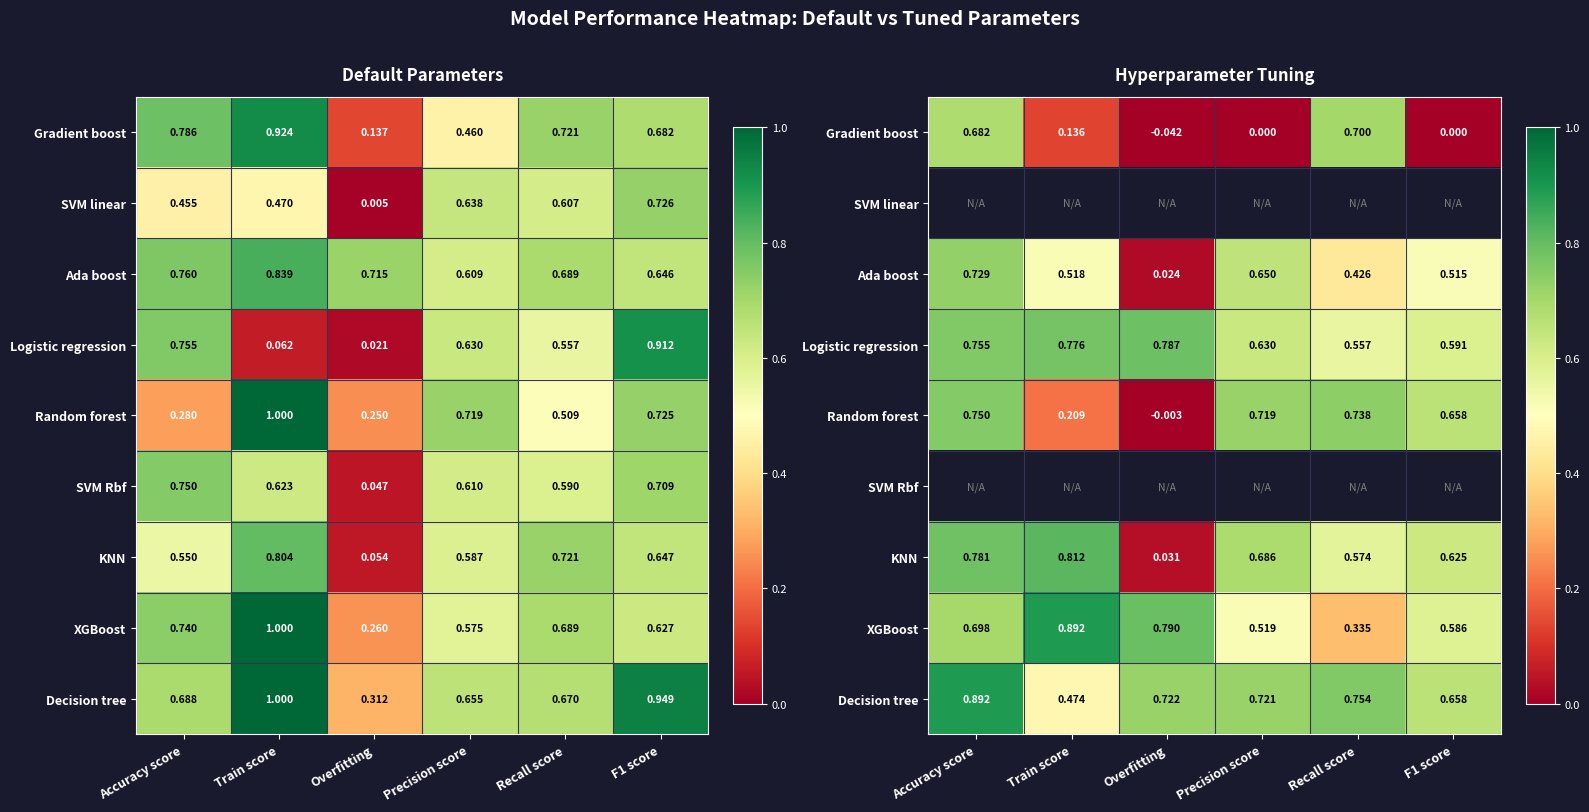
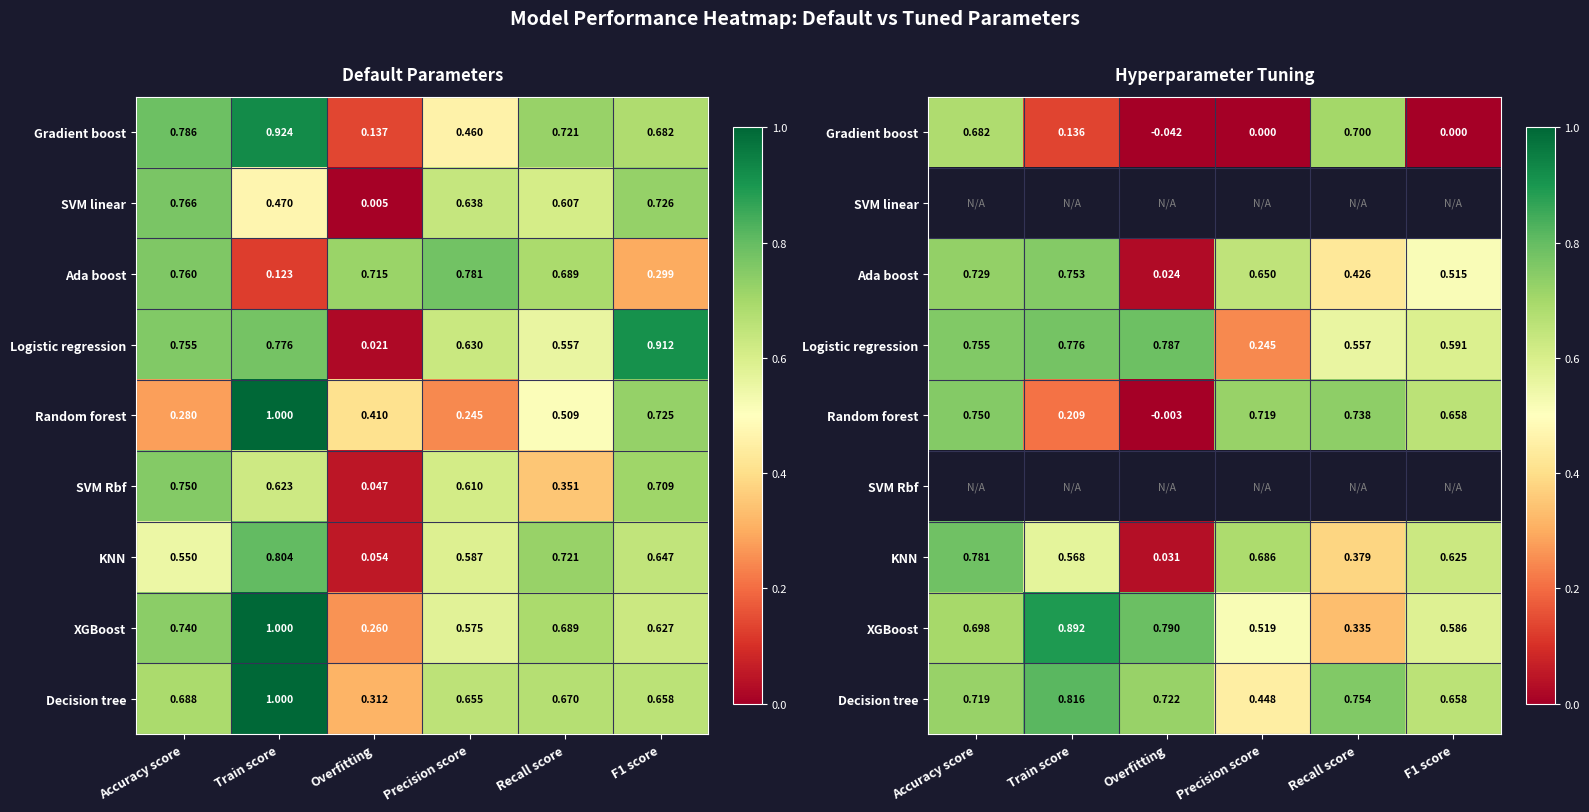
  {
    "Default Parameters": {
      "Gradient boost": {
        "Accuracy score": 0.786,
        "Train score": 0.924,
        "Overfitting": 0.137,
        "Precision score": 0.460,
        "Recall score": 0.721,
        "F1 score": 0.682
      },
      "SVM linear": {
-       "Accuracy score": 0.455,
+       "Accuracy score": 0.766,
        "Train score": 0.470,
        "Overfitting": 0.005,
        "Precision score": 0.638,
        "Recall score": 0.607,
        "F1 score": 0.726
      },
      "Ada boost": {
        "Accuracy score": 0.760,
-       "Train score": 0.839,
+       "Train score": 0.123,
        "Overfitting": 0.715,
-       "Precision score": 0.609,
+       "Precision score": 0.781,
        "Recall score": 0.689,
-       "F1 score": 0.646
+       "F1 score": 0.299
      },
      "Logistic regression": {
        "Accuracy score": 0.755,
-       "Train score": 0.062,
+       "Train score": 0.776,
        "Overfitting": 0.021,
        "Precision score": 0.630,
        "Recall score": 0.557,
        "F1 score": 0.912
      },
      "Random forest": {
        "Accuracy score": 0.280,
        "Train score": 1.000,
-       "Overfitting": 0.250,
-       "Precision score": 0.719,
+       "Overfitting": 0.410,
+       "Precision score": 0.245,
        "Recall score": 0.509,
        "F1 score": 0.725
      },
      "SVM Rbf": {
        "Accuracy score": 0.750,
        "Train score": 0.623,
        "Overfitting": 0.047,
        "Precision score": 0.610,
-       "Recall score": 0.590,
+       "Recall score": 0.351,
        "F1 score": 0.709
      },
      "KNN": {
        "Accuracy score": 0.550,
        "Train score": 0.804,
        "Overfitting": 0.054,
        "Precision score": 0.587,
        "Recall score": 0.721,
        "F1 score": 0.647
      },
      "XGBoost": {
        "Accuracy score": 0.740,
        "Train score": 1.000,
        "Overfitting": 0.260,
        "Precision score": 0.575,
        "Recall score": 0.689,
        "F1 score": 0.627
      },
      "Decision tree": {
        "Accuracy score": 0.688,
        "Train score": 1.000,
        "Overfitting": 0.312,
        "Precision score": 0.655,
        "Recall score": 0.670,
-       "F1 score": 0.949
+       "F1 score": 0.658
      }
    },
    "Hyperparameter Tuning": {
      "Gradient boost": {
        "Accuracy score": 0.682,
        "Train score": 0.136,
        "Overfitting": -0.042,
        "Precision score": 0.000,
        "Recall score": 0.700,
        "F1 score": 0.000
      },
      "Ada boost": {
        "Accuracy score": 0.729,
-       "Train score": 0.518,
+       "Train score": 0.753,
        "Overfitting": 0.024,
        "Precision score": 0.650,
        "Recall score": 0.426,
        "F1 score": 0.515
      },
      "Logistic regression": {
        "Accuracy score": 0.755,
        "Train score": 0.776,
        "Overfitting": 0.787,
-       "Precision score": 0.630,
+       "Precision score": 0.245,
        "Recall score": 0.557,
        "F1 score": 0.591
      },
      "Random forest": {
        "Accuracy score": 0.750,
        "Train score": 0.209,
        "Overfitting": -0.003,
        "Precision score": 0.719,
        "Recall score": 0.738,
        "F1 score": 0.658
      },
      "KNN": {
        "Accuracy score": 0.781,
-       "Train score": 0.812,
+       "Train score": 0.568,
        "Overfitting": 0.031,
        "Precision score": 0.686,
-       "Recall score": 0.574,
+       "Recall score": 0.379,
        "F1 score": 0.625
      },
      "XGBoost": {
        "Accuracy score": 0.698,
        "Train score": 0.892,
        "Overfitting": 0.790,
        "Precision score": 0.519,
        "Recall score": 0.335,
        "F1 score": 0.586
      },
      "Decision tree": {
-       "Accuracy score": 0.892,
-       "Train score": 0.474,
+       "Accuracy score": 0.719,
+       "Train score": 0.816,
        "Overfitting": 0.722,
-       "Precision score": 0.721,
+       "Precision score": 0.448,
        "Recall score": 0.754,
        "F1 score": 0.658
      }
    }
  }
